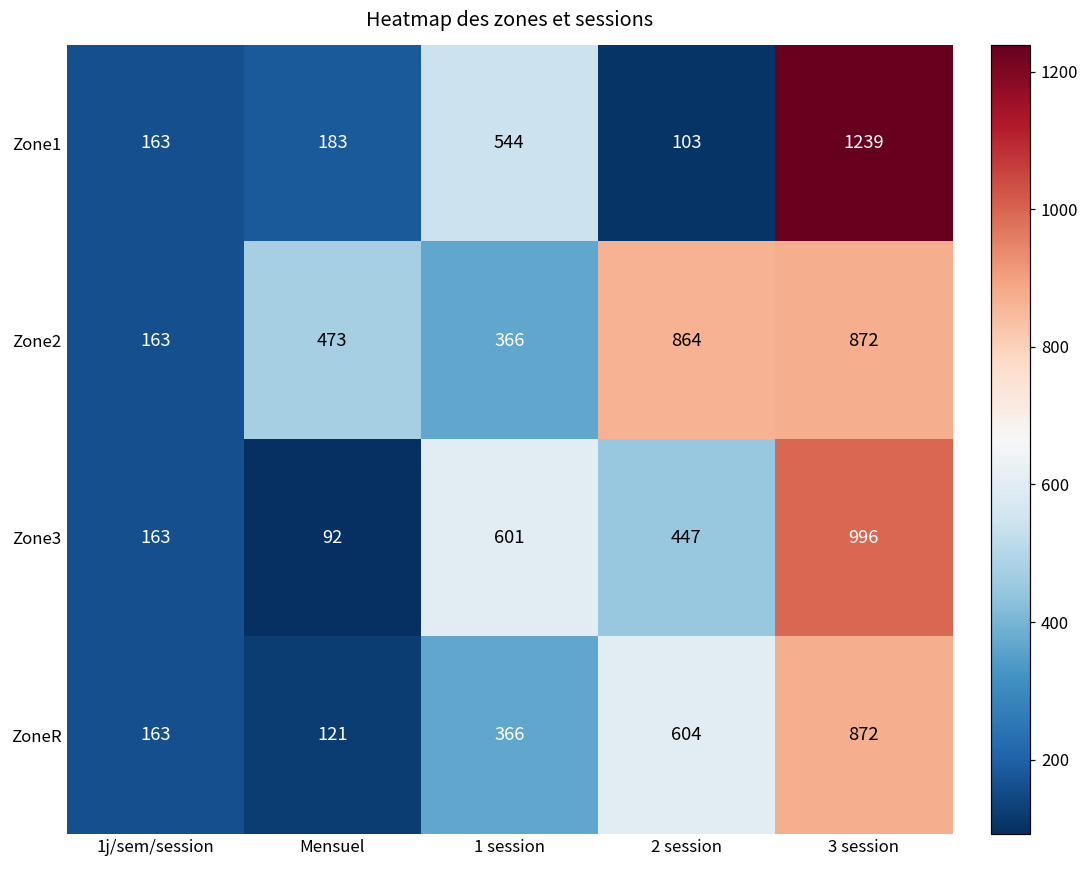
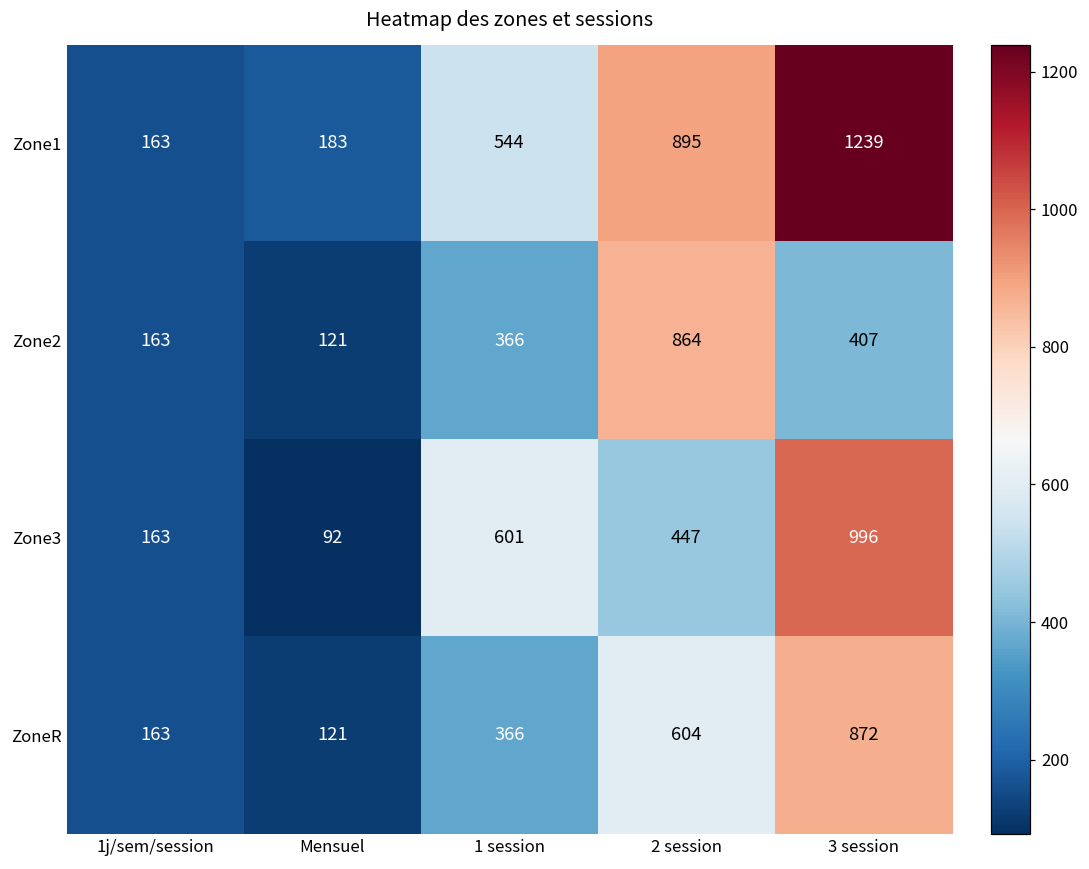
  {
    "Zone1": {
      "1j/sem/session": 163,
      "Mensuel": 183,
      "1 session": 544,
-     "2 session": 103,
+     "2 session": 895,
      "3 session": 1239
    },
    "Zone2": {
      "1j/sem/session": 163,
-     "Mensuel": 473,
+     "Mensuel": 121,
      "1 session": 366,
      "2 session": 864,
-     "3 session": 872
+     "3 session": 407
    },
    "Zone3": {
      "1j/sem/session": 163,
      "Mensuel": 92,
      "1 session": 601,
      "2 session": 447,
      "3 session": 996
    },
    "ZoneR": {
      "1j/sem/session": 163,
      "Mensuel": 121,
      "1 session": 366,
      "2 session": 604,
      "3 session": 872
    }
  }
